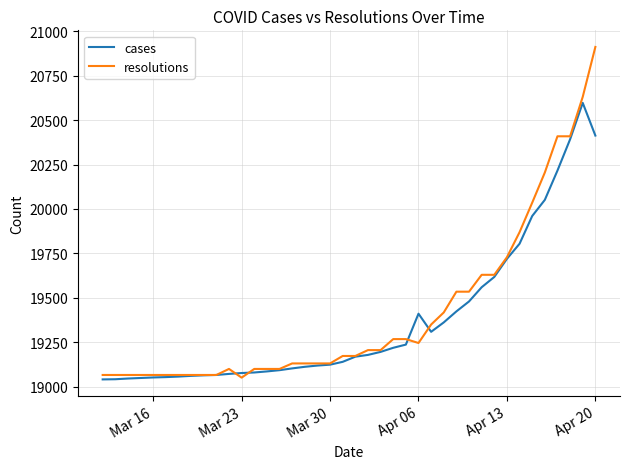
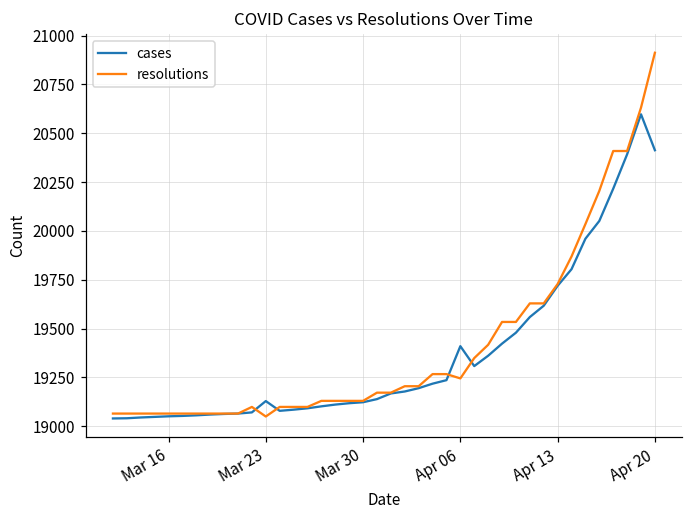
  {
    "cases": {
-     "Mar 23": 19080,
+     "Mar 23": 19130,
      "Apr 06": 19410,
      "Apr 20": 20410
    },
    "resolutions": {
      "Mar 23": 19050,
      "Apr 06": 19250,
      "Apr 20": 20910
    }
  }
